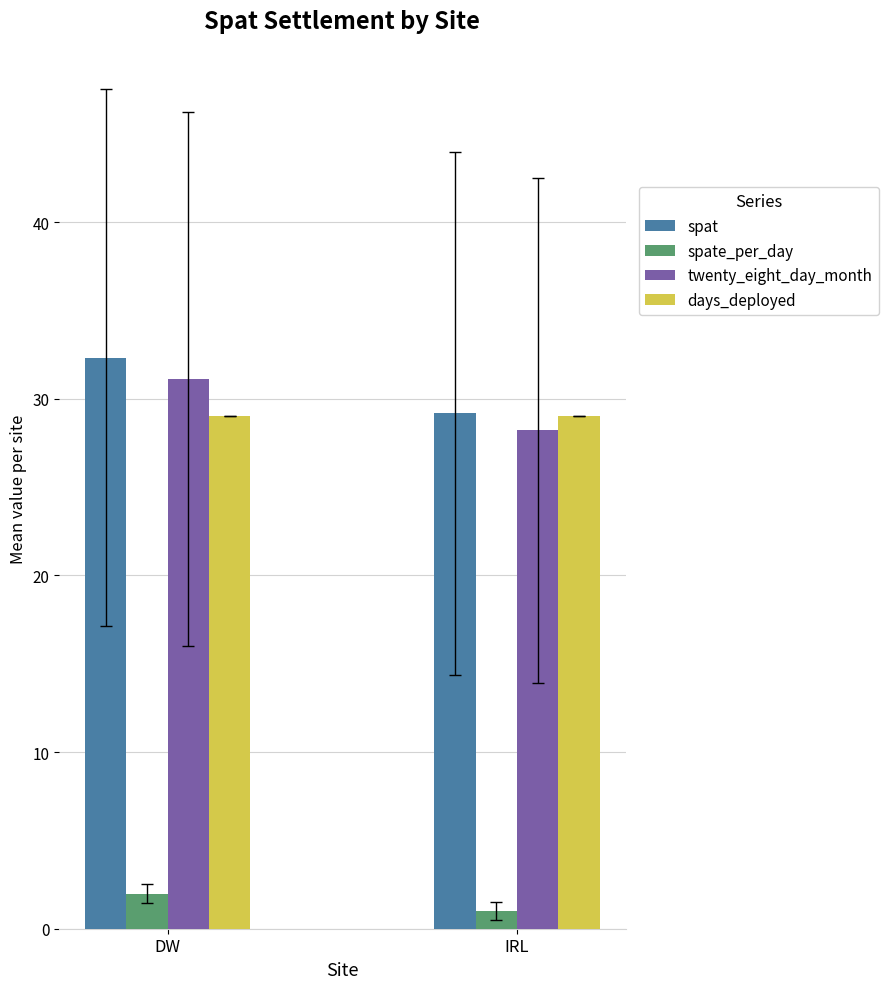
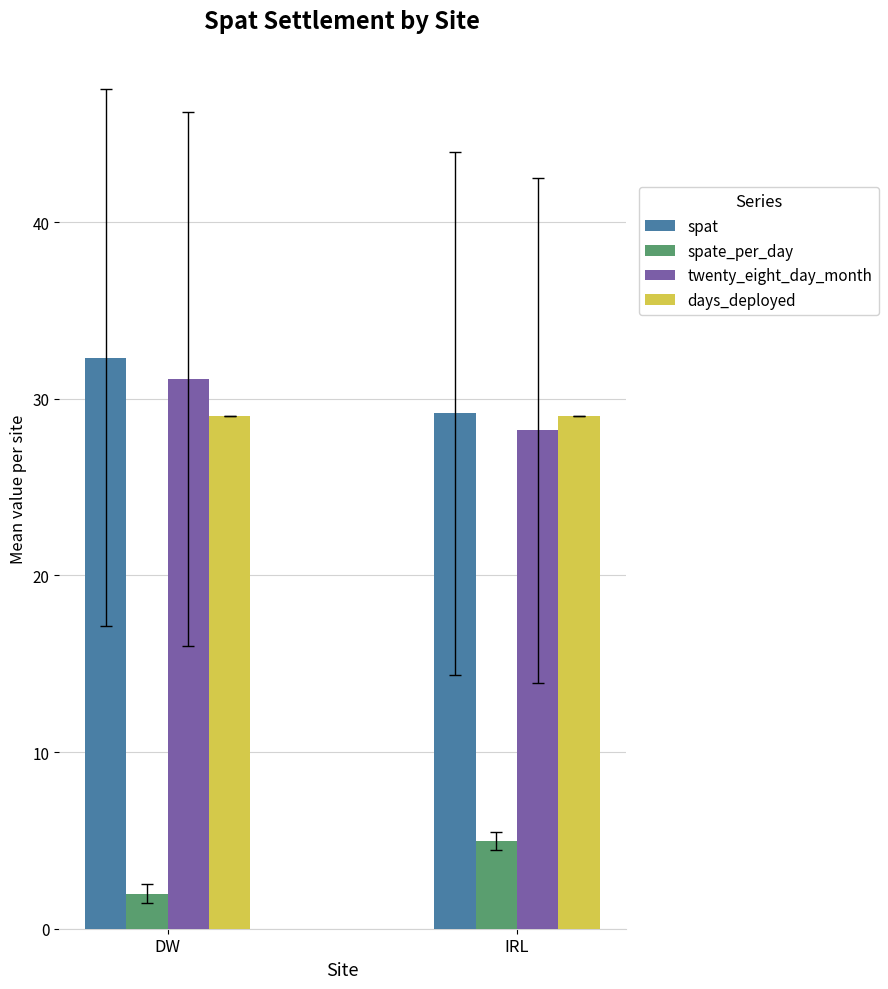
  {
    "spate_per_day": {
      "DW": 2.0,
-     "IRL": 1.0
+     "IRL": 5.0
    },
    "days_deployed": {
      "DW": 29.0,
      "IRL": 29.0
    }
  }
